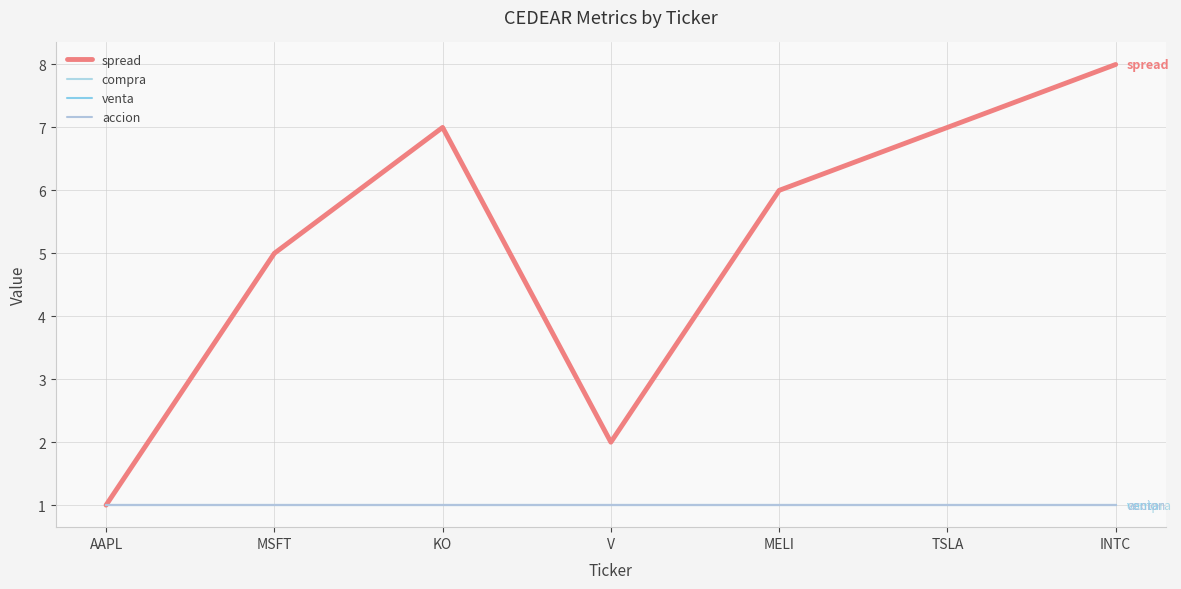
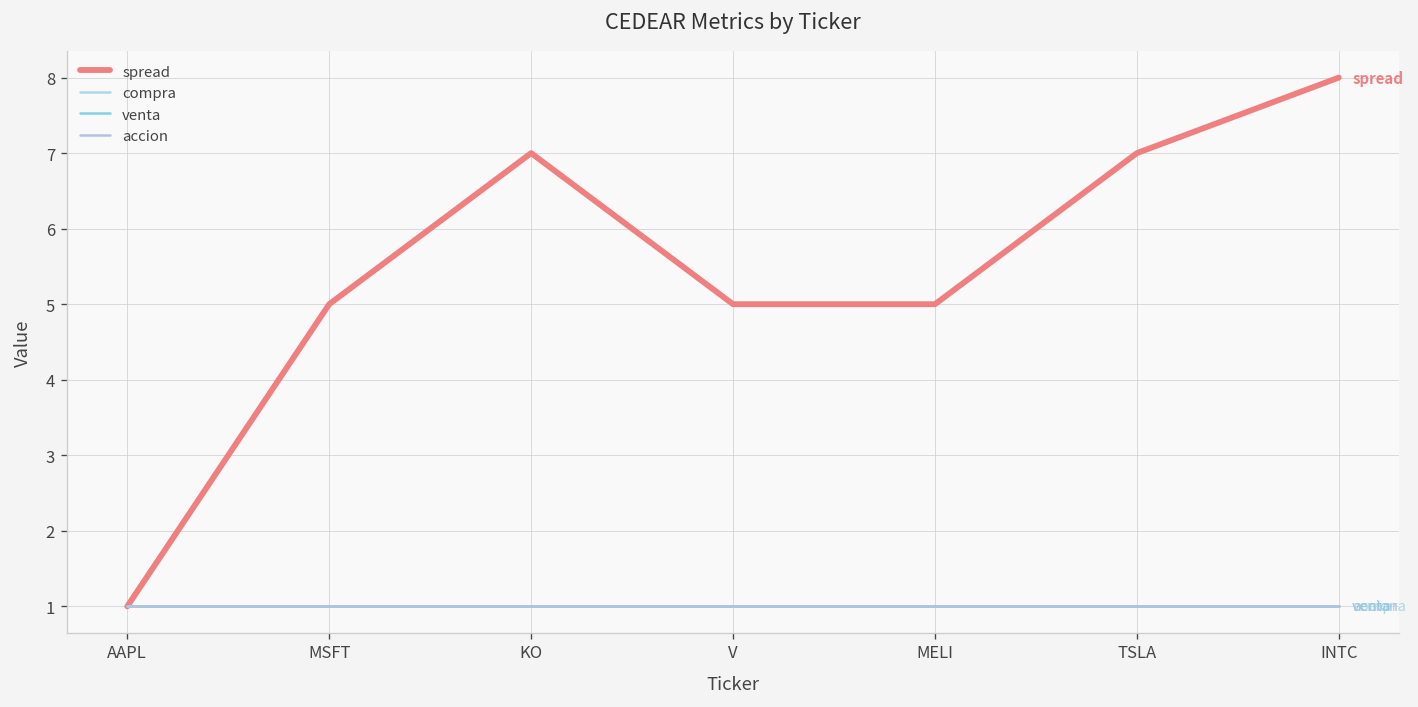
  {
    "spread": {
      "MSFT": 5,
      "KO": 7,
-     "V": 2,
-     "MELI": 6,
+     "V": 5,
+     "MELI": 5,
      "TSLA": 7,
      "INTC": 8
    },
    "accion": {
      "MSFT": 1,
      "KO": 1,
      "V": 1,
      "MELI": 1,
      "TSLA": 1,
      "INTC": 1
    }
  }
